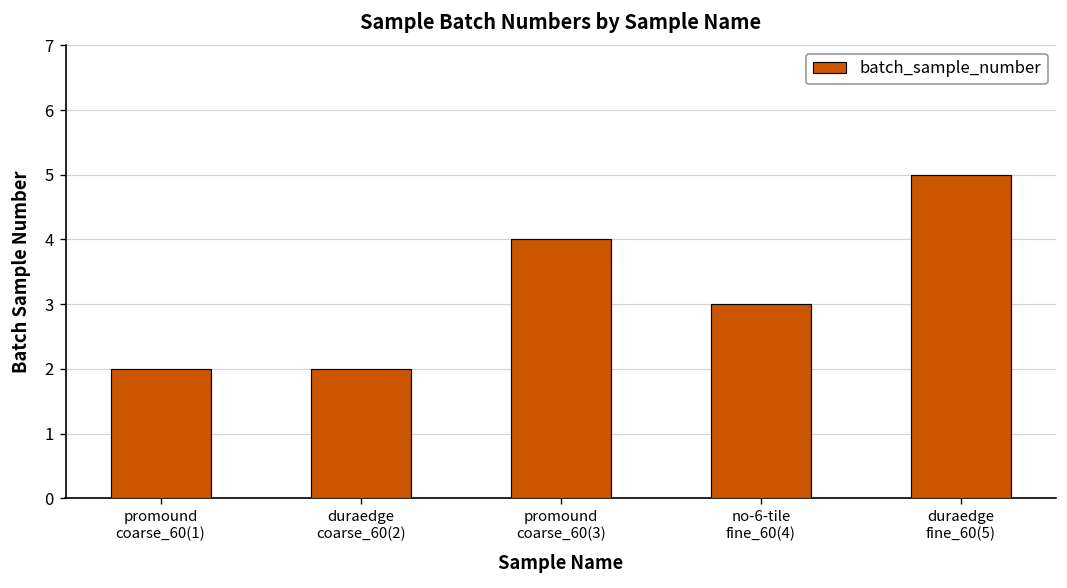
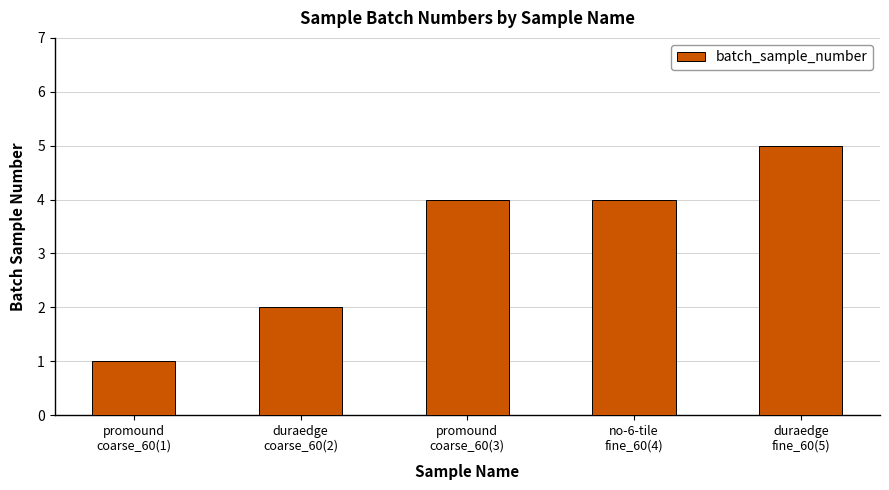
  {
-   "promound coarse_60(1)": 2,
+   "promound coarse_60(1)": 1,
    "duraedge coarse_60(2)": 2,
    "promound coarse_60(3)": 4,
-   "no-6-tile fine_60(4)": 3,
+   "no-6-tile fine_60(4)": 4,
    "duraedge fine_60(5)": 5
  }
